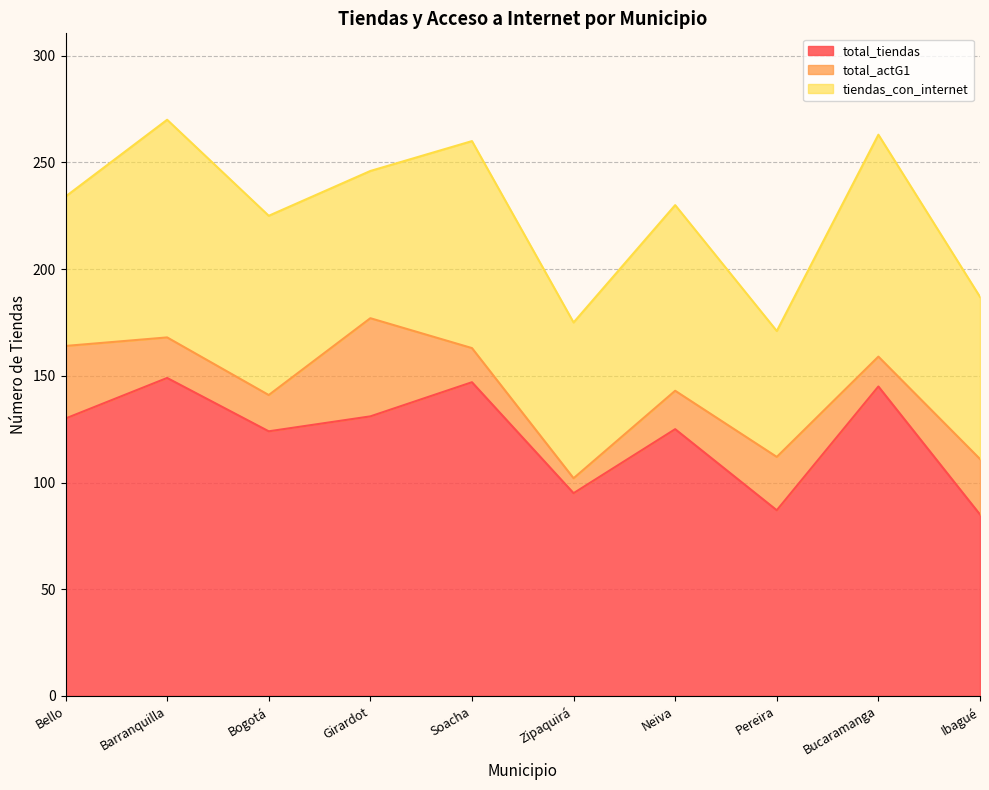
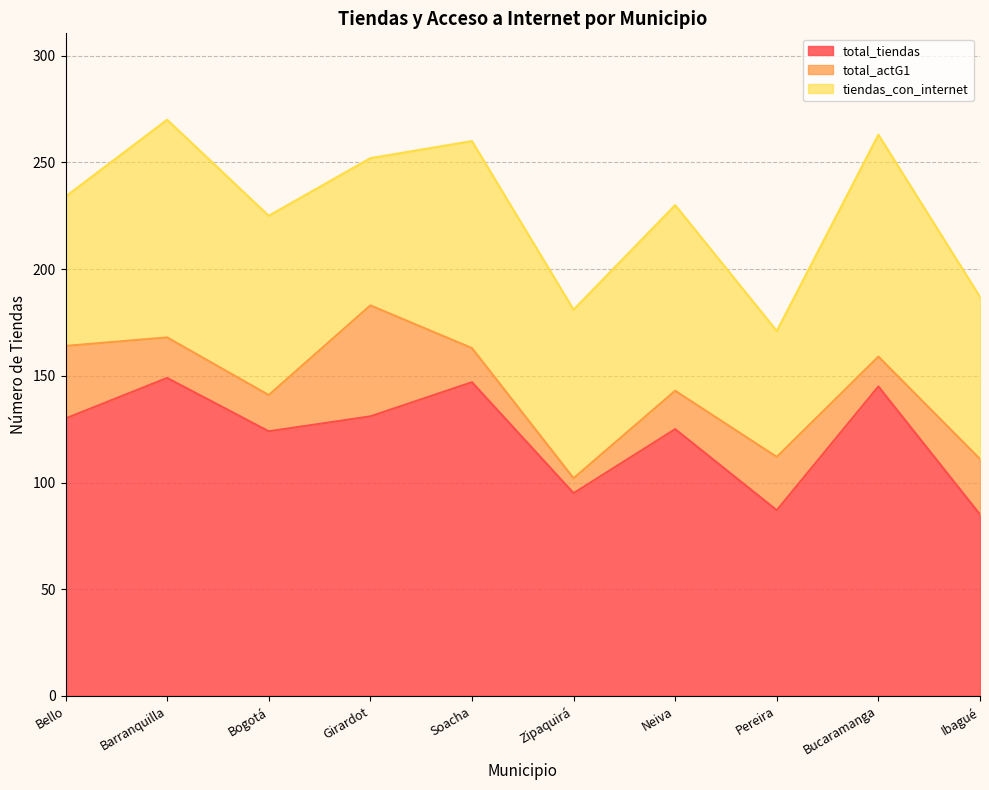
  {
    "total_tiendas": {
      "Bello": 130,
      "Barranquilla": 149,
      "Bogotá": 124,
      "Girardot": 131,
      "Soacha": 147,
      "Zipaquirá": 95,
      "Neiva": 125,
      "Pereira": 87,
      "Bucaramanga": 145,
      "Ibagué": 85
    },
    "total_actG1": {
      "Bello": 34,
      "Barranquilla": 19,
      "Bogotá": 17,
-     "Girardot": 46,
+     "Girardot": 52,
      "Soacha": 16,
      "Zipaquirá": 7,
      "Neiva": 18,
      "Pereira": 25,
      "Bucaramanga": 14,
      "Ibagué": 26
    },
    "tiendas_con_internet": {
      "Bello": 70,
      "Barranquilla": 102,
      "Bogotá": 84,
      "Girardot": 69,
      "Soacha": 97,
-     "Zipaquirá": 73,
+     "Zipaquirá": 79,
      "Neiva": 87,
      "Pereira": 59,
      "Bucaramanga": 104,
      "Ibagué": 76
    }
  }
